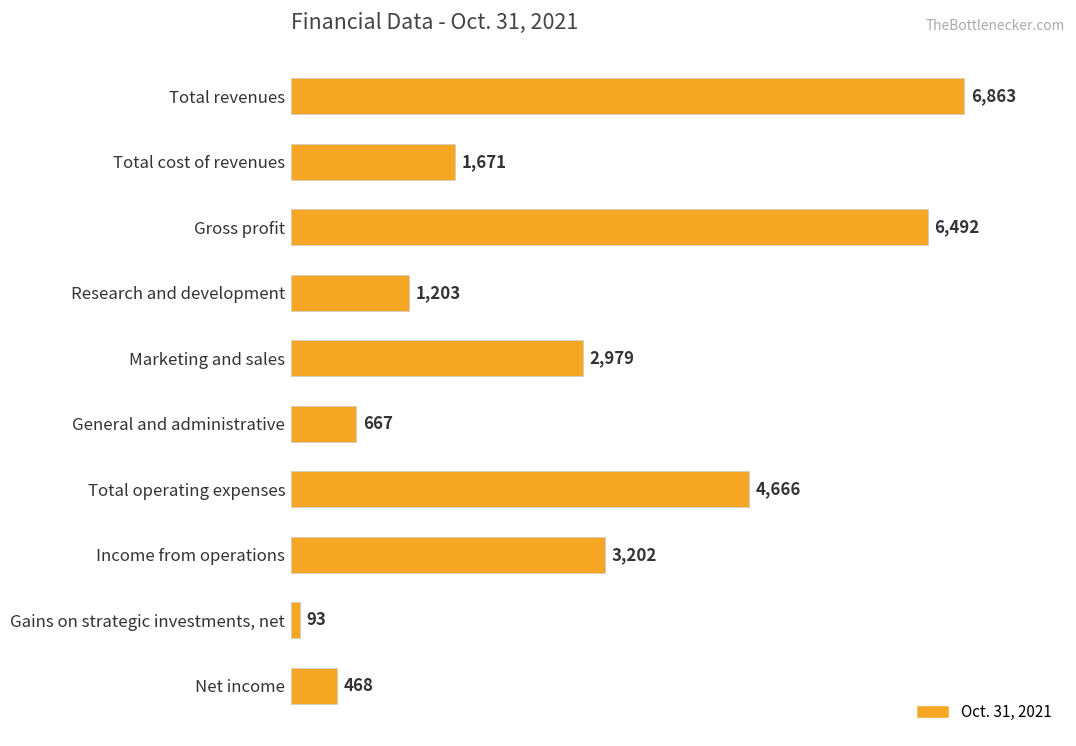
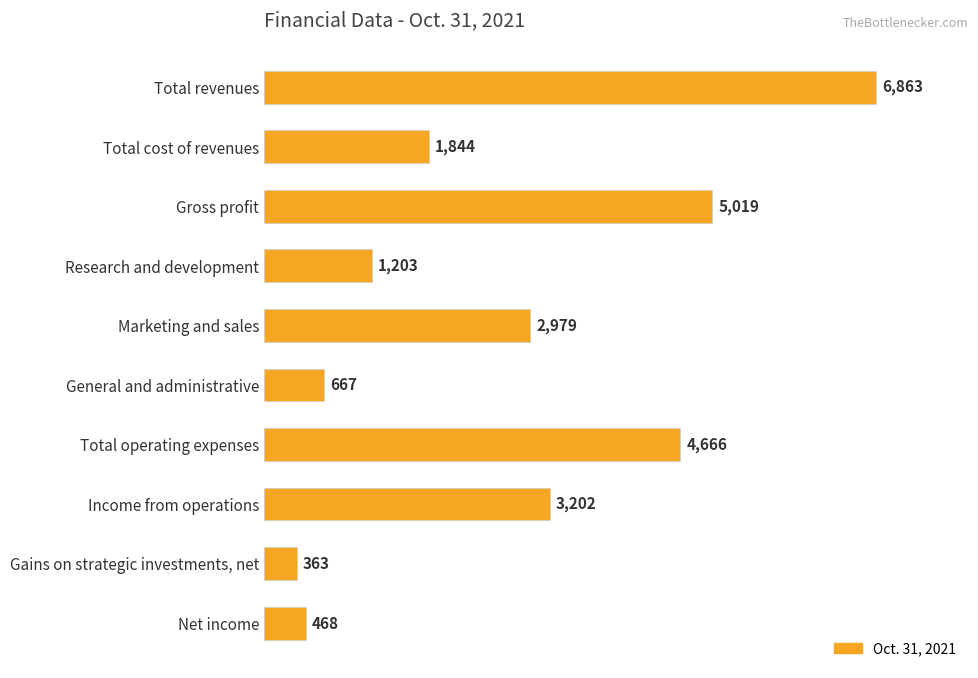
  {
    "Total revenues": "6,863",
-   "Total cost of revenues": "1,671",
-   "Gross profit": "6,492",
+   "Total cost of revenues": "1,844",
+   "Gross profit": "5,019",
    "Research and development": "1,203",
    "Marketing and sales": "2,979",
    "General and administrative": "667",
    "Total operating expenses": "4,666",
    "Income from operations": "3,202",
-   "Gains on strategic investments, net": "93",
+   "Gains on strategic investments, net": "363",
    "Net income": "468"
  }
